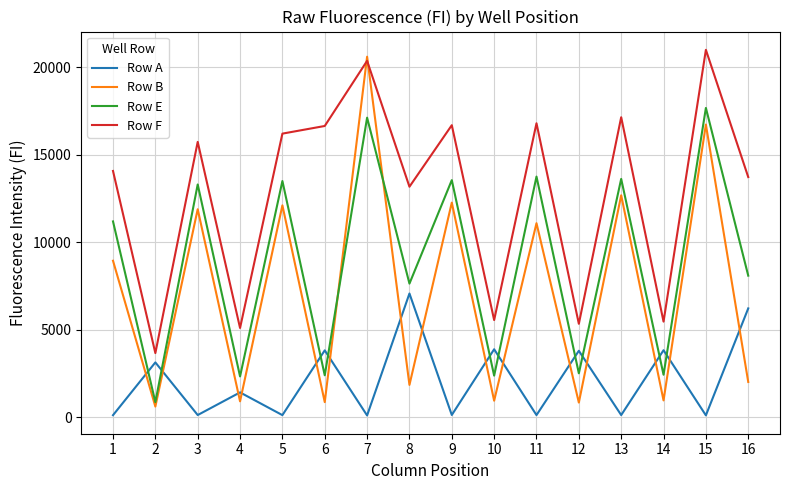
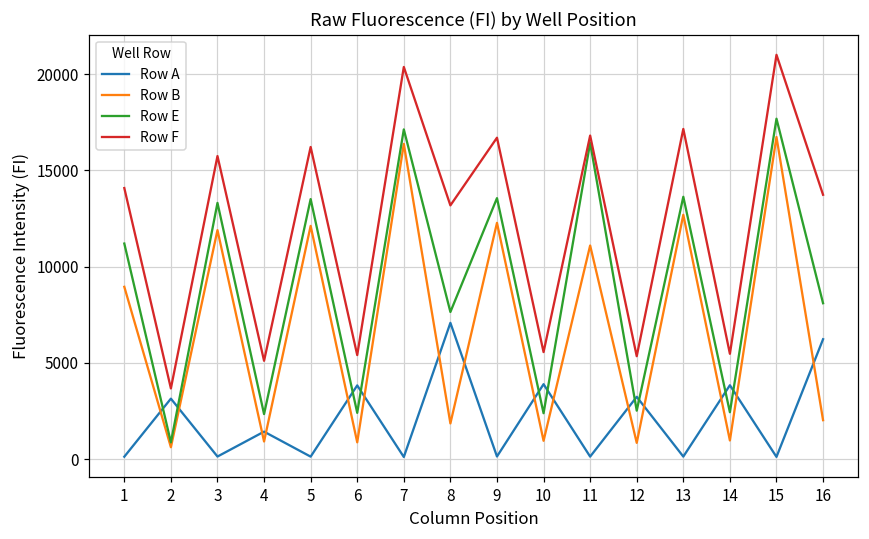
  {
    "Row A": {
      "1": 100,
      "2": 3100,
      "3": 100,
      "4": 1400,
      "5": 100,
      "6": 3800,
      "7": 100,
      "8": 7100,
      "9": 100,
      "10": 3900,
      "11": 100,
-     "12": 3800,
+     "12": 3200,
      "13": 100,
      "14": 3800,
      "15": 100,
      "16": 6200
    },
    "Row B": {
      "1": 9000,
      "2": 600,
      "3": 11900,
      "4": 900,
      "5": 12100,
      "6": 900,
-     "7": 20600,
+     "7": 16400,
      "8": 1900,
      "9": 12300,
      "10": 1000,
      "11": 11100,
      "12": 900,
      "13": 12700,
      "14": 1000,
      "15": 16700,
      "16": 2000
    },
    "Row E": {
      "1": 11200,
      "2": 900,
      "3": 13300,
      "4": 2300,
      "5": 13500,
      "6": 2400,
      "7": 17100,
      "8": 7600,
      "9": 13600,
      "10": 2400,
-     "11": 13800,
+     "11": 16400,
      "12": 2500,
      "13": 13600,
      "14": 2400,
      "15": 17700,
      "16": 8100
    },
    "Row F": {
      "1": 14100,
      "2": 3700,
      "3": 15700,
      "4": 5100,
      "5": 16200,
-     "6": 16600,
+     "6": 5400,
      "7": 20400,
      "8": 13200,
      "9": 16700,
      "10": 5600,
      "11": 16800,
      "12": 5300,
      "13": 17100,
      "14": 5500,
      "15": 21000,
      "16": 13700
    }
  }
